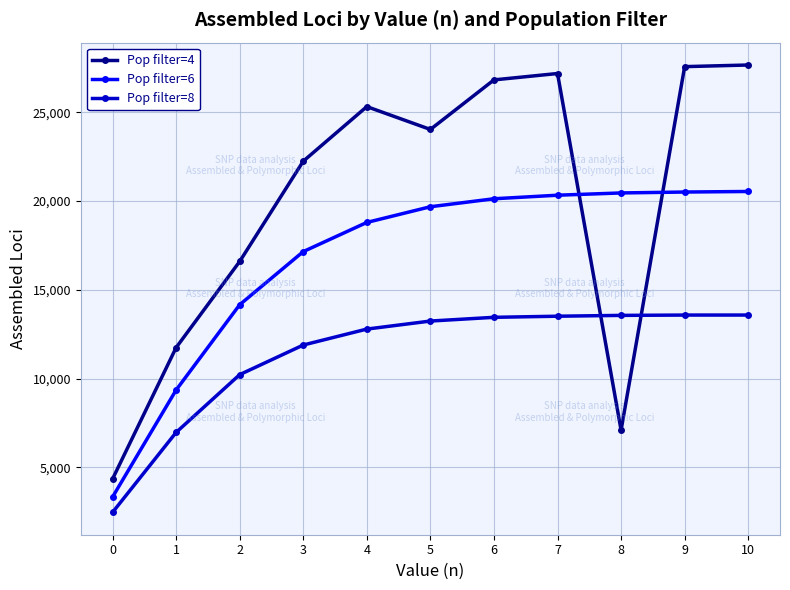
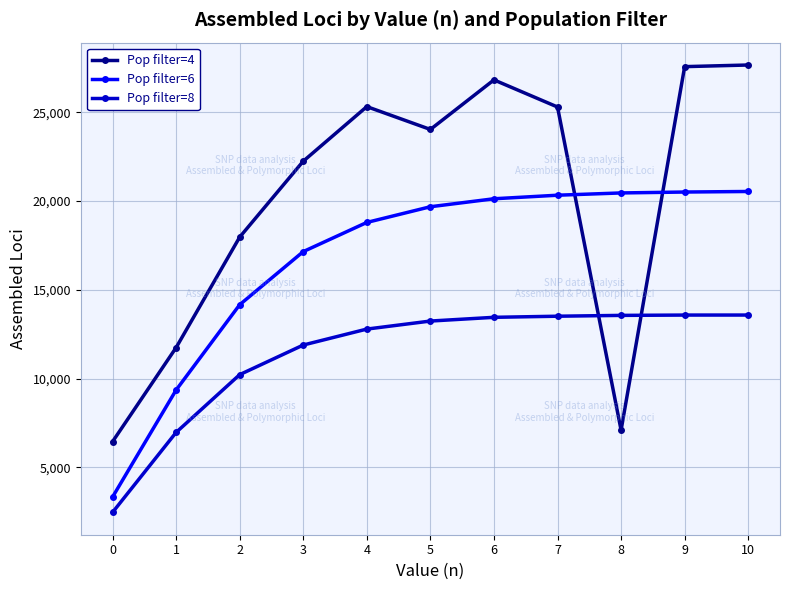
  {
    "Pop filter=4": {
-     "0": "4,400",
+     "0": "6,500",
      "1": "11,800",
-     "2": "16,600",
+     "2": "18,000",
      "3": "22,200",
      "4": "25,300",
      "5": "24,000",
      "6": "26,800",
-     "7": "27,200",
+     "7": "25,300",
      "8": "7,100",
      "9": "27,600",
      "10": "27,700"
    }
  }
